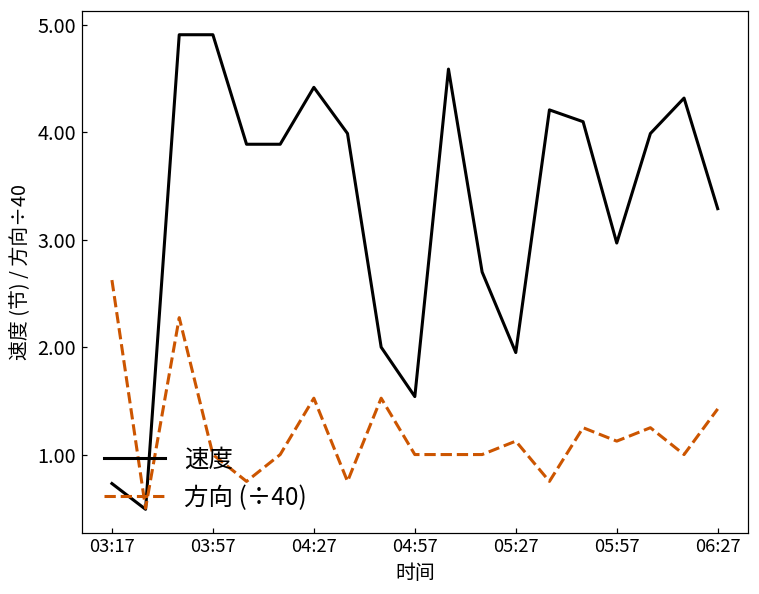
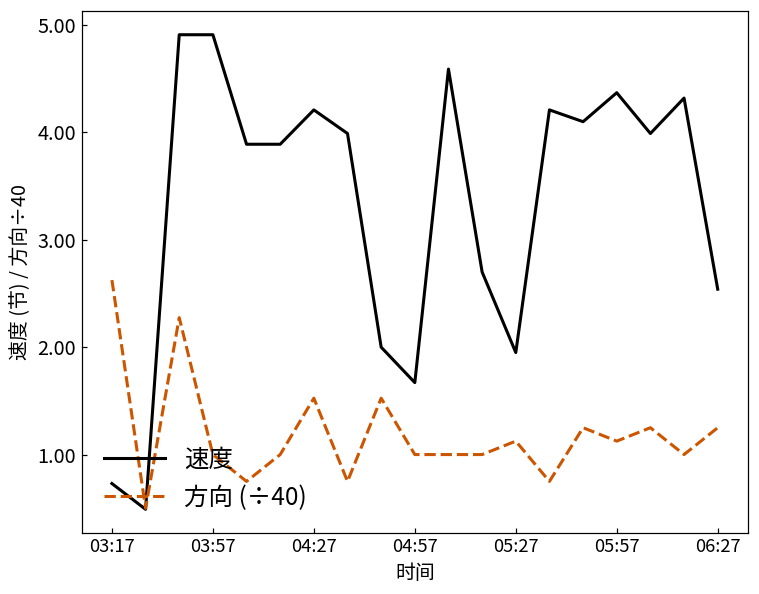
  {
    "速度": {
      "03:17": 0.7,
      "03:57": 4.9,
-     "04:27": 4.4,
-     "04:57": 1.5,
+     "04:27": 4.2,
+     "04:57": 1.7,
      "05:27": 2.0,
-     "05:57": 3.0,
-     "06:27": 3.3
+     "05:57": 4.4,
+     "06:27": 2.5
    },
    "方向 (÷40)": {
      "03:17": 2.6,
      "03:57": 1.0,
      "04:27": 1.5,
      "04:57": 1.0,
      "05:27": 1.1,
      "05:57": 1.1,
-     "06:27": 1.4
+     "06:27": 1.3
    }
  }
